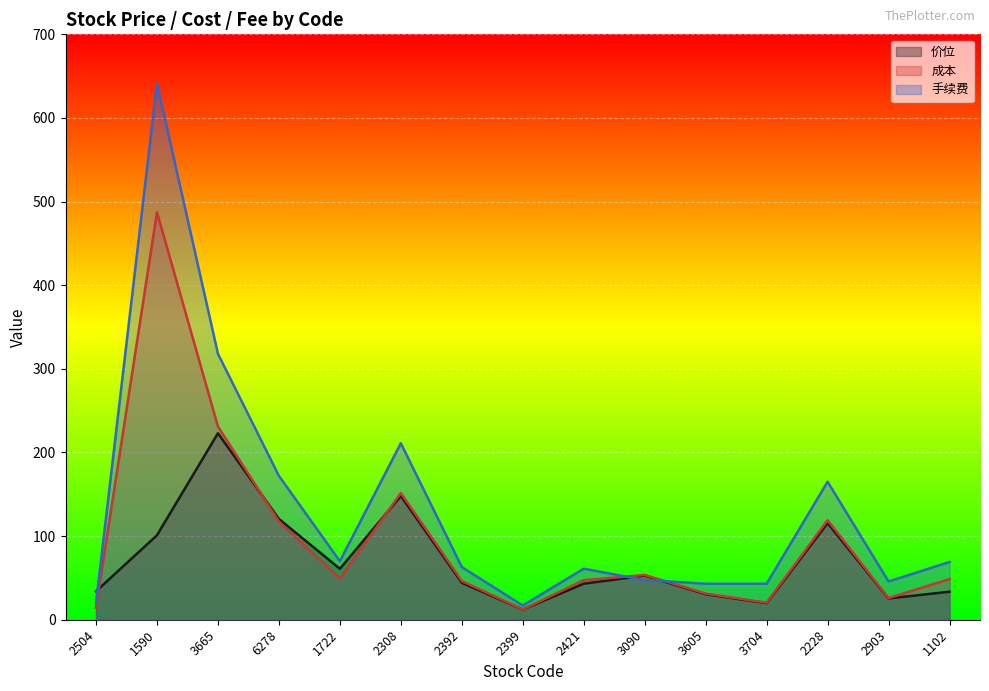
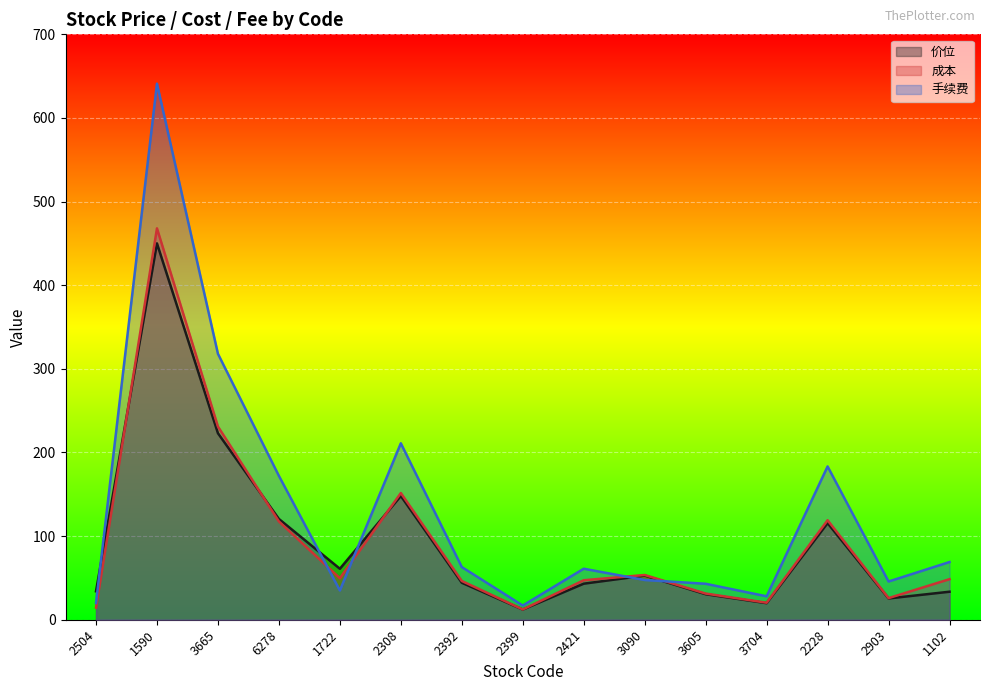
  {
    "价位": {
      "2504": 30,
-     "1590": 100,
+     "1590": 450,
      "3665": 220,
      "1722": 60,
      "2308": 150,
      "2421": 40,
      "2228": 120,
      "1102": 30
    },
    "成本": {
      "2504": 10,
-     "1590": 490,
+     "1590": 470,
      "3665": 230,
      "1722": 50,
      "2308": 150,
      "2421": 50,
      "2228": 120,
      "1102": 50
    },
    "手续费": {
      "2504": 20,
      "1590": 640,
      "3665": 320,
      "6278": 170,
-     "1722": 70,
+     "1722": 40,
      "2308": 210,
      "2392": 60,
      "2399": 20,
      "2421": 60,
      "3090": 50,
      "3605": 40,
-     "3704": 40,
-     "2228": 170,
+     "3704": 30,
+     "2228": 180,
      "2903": 50,
      "1102": 70
    }
  }
